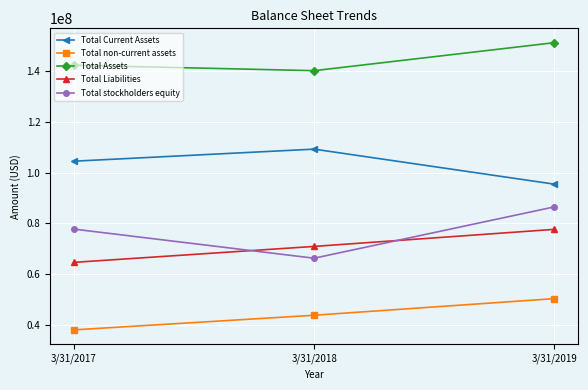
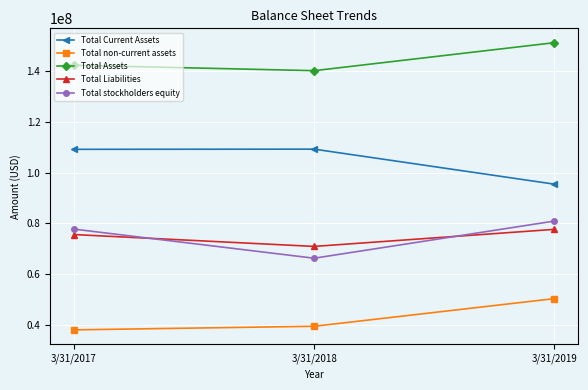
  {
    "Total Current Assets": {
-     "3/31/2017": 105000000,
+     "3/31/2017": 109000000,
      "3/31/2018": 109000000,
      "3/31/2019": 95000000
    },
    "Total non-current assets": {
      "3/31/2017": 38000000,
-     "3/31/2018": 44000000,
+     "3/31/2018": 39000000,
      "3/31/2019": 50000000
    },
    "Total Assets": {
      "3/31/2018": 140000000,
      "3/31/2019": 151000000
    },
    "Total Liabilities": {
-     "3/31/2017": 65000000,
+     "3/31/2017": 76000000,
      "3/31/2018": 71000000,
      "3/31/2019": 78000000
    },
    "Total stockholders equity": {
      "3/31/2017": 78000000,
      "3/31/2018": 66000000,
-     "3/31/2019": 86000000
+     "3/31/2019": 81000000
    }
  }
